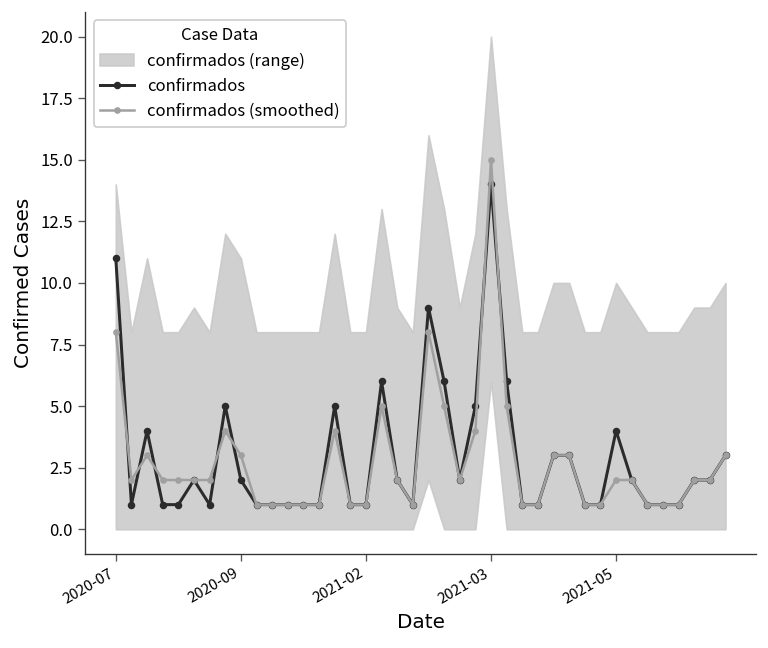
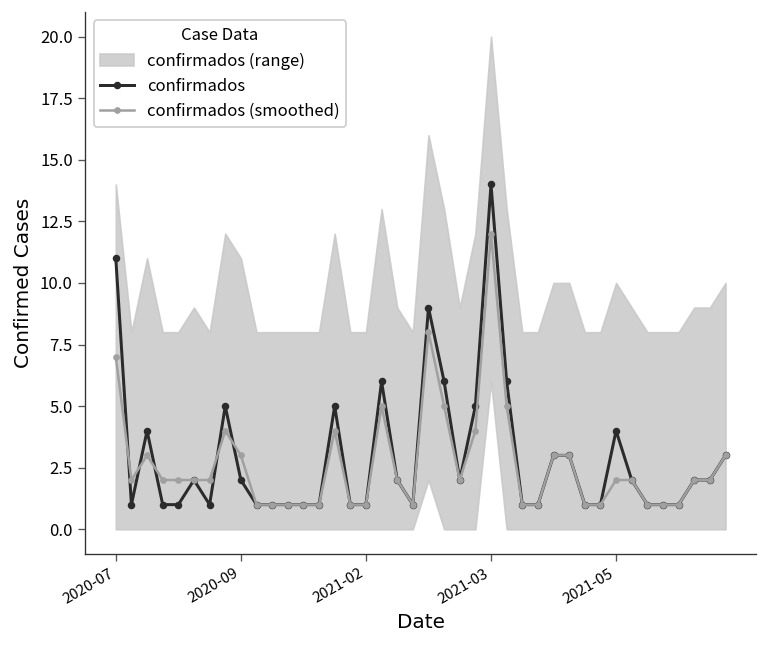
  {
    "confirmados": {
      "2020-07": 11,
      "2020-09": 2,
      "2021-03": 14,
      "2021-05": 4
    },
    "confirmados (smoothed)": {
-     "2020-07": 8,
+     "2020-07": 7,
      "2020-09": 3,
-     "2021-03": 15,
+     "2021-03": 12,
      "2021-05": 2
    }
  }
